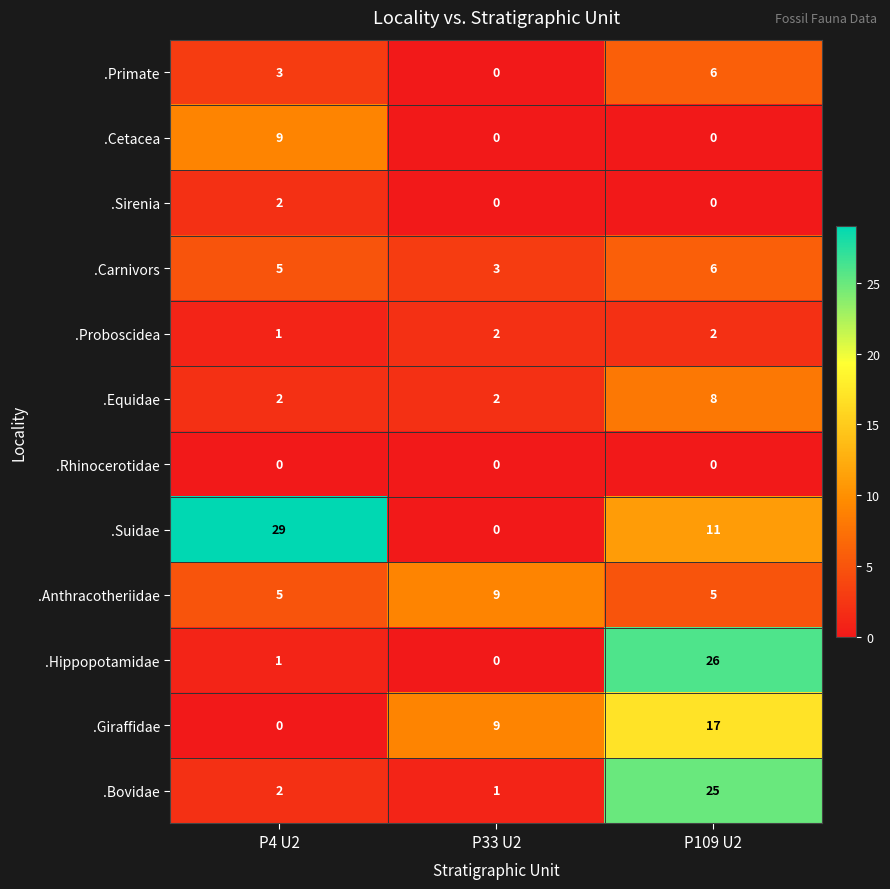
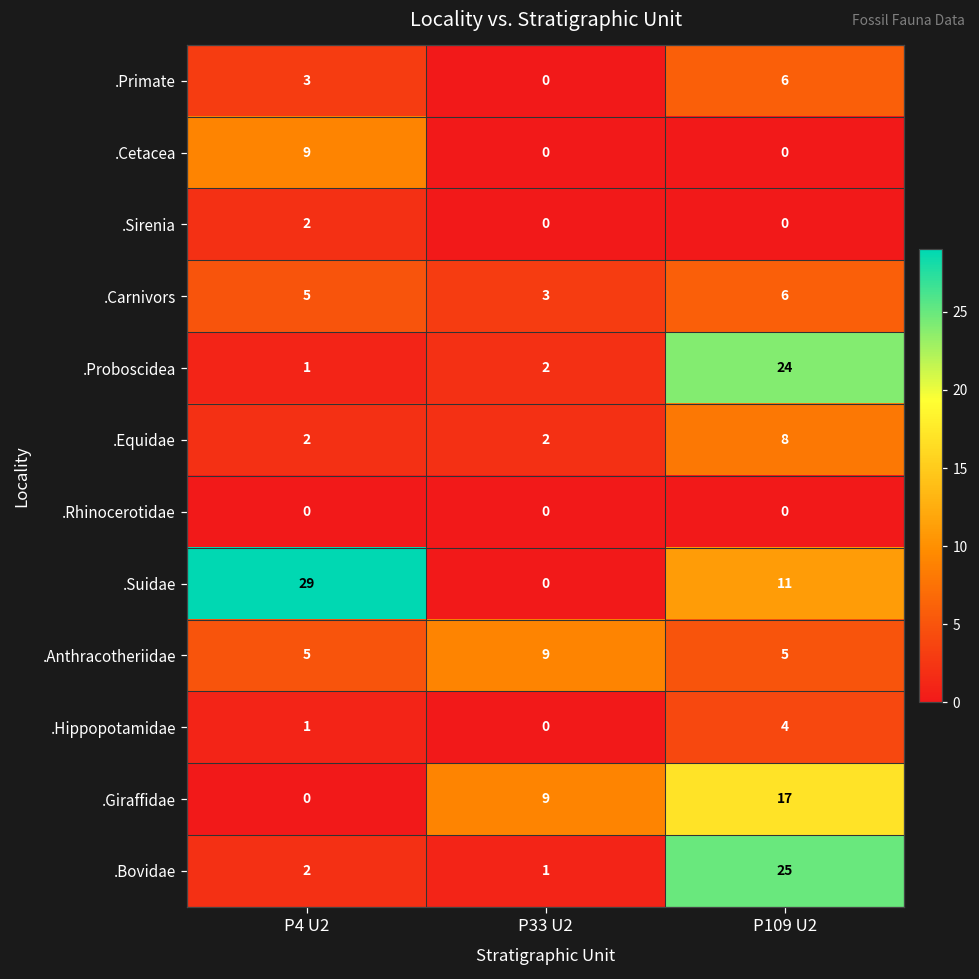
  {
    ".Primate": {
      "P4 U2": 3,
      "P33 U2": 0,
      "P109 U2": 6
    },
    ".Cetacea": {
      "P4 U2": 9,
      "P33 U2": 0,
      "P109 U2": 0
    },
    ".Sirenia": {
      "P4 U2": 2,
      "P33 U2": 0,
      "P109 U2": 0
    },
    ".Carnivors": {
      "P4 U2": 5,
      "P33 U2": 3,
      "P109 U2": 6
    },
    ".Proboscidea": {
      "P4 U2": 1,
      "P33 U2": 2,
-     "P109 U2": 2
+     "P109 U2": 24
    },
    ".Equidae": {
      "P4 U2": 2,
      "P33 U2": 2,
      "P109 U2": 8
    },
    ".Rhinocerotidae": {
      "P4 U2": 0,
      "P33 U2": 0,
      "P109 U2": 0
    },
    ".Suidae": {
      "P4 U2": 29,
      "P33 U2": 0,
      "P109 U2": 11
    },
    ".Anthracotheriidae": {
      "P4 U2": 5,
      "P33 U2": 9,
      "P109 U2": 5
    },
    ".Hippopotamidae": {
      "P4 U2": 1,
      "P33 U2": 0,
-     "P109 U2": 26
+     "P109 U2": 4
    },
    ".Giraffidae": {
      "P4 U2": 0,
      "P33 U2": 9,
      "P109 U2": 17
    },
    ".Bovidae": {
      "P4 U2": 2,
      "P33 U2": 1,
      "P109 U2": 25
    }
  }
